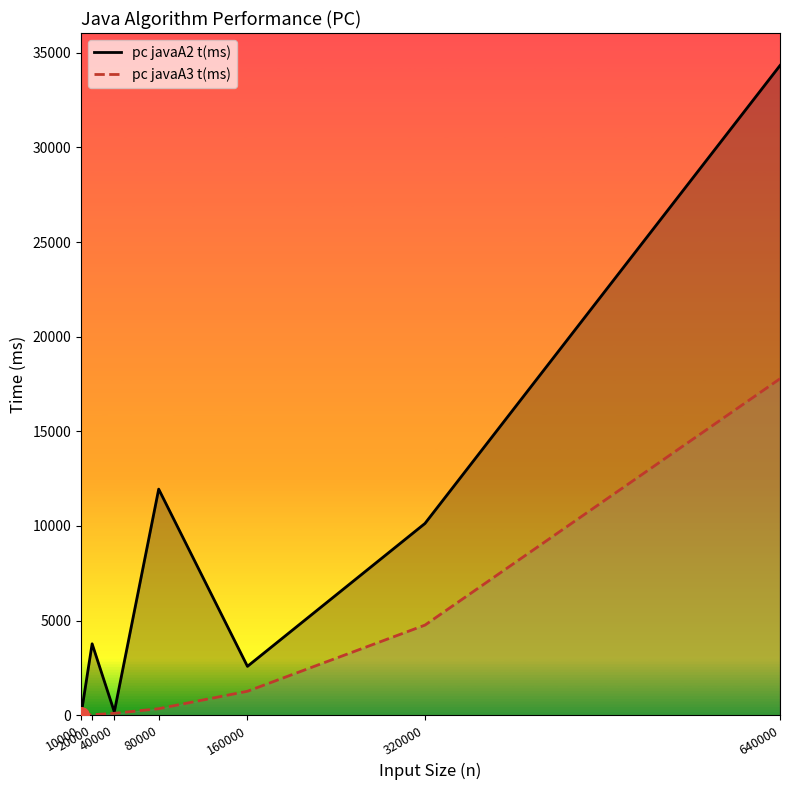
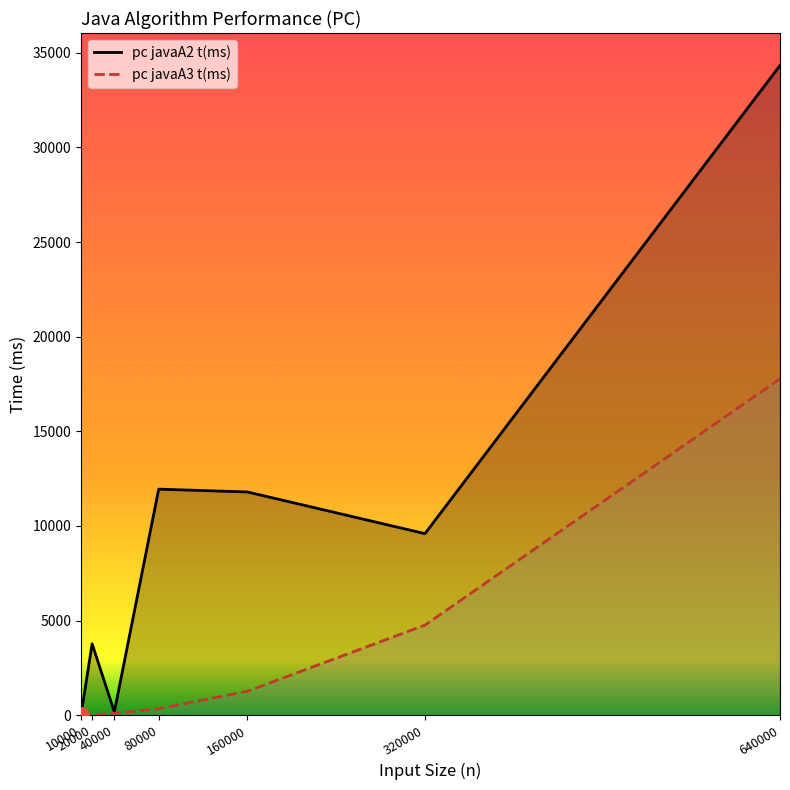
  {
    "pc javaA2 t(ms)": {
      "20000": 3800,
      "80000": 11900,
-     "160000": 2600,
-     "320000": 10100,
+     "160000": 11800,
+     "320000": 9600,
      "640000": 34300
    }
  }
